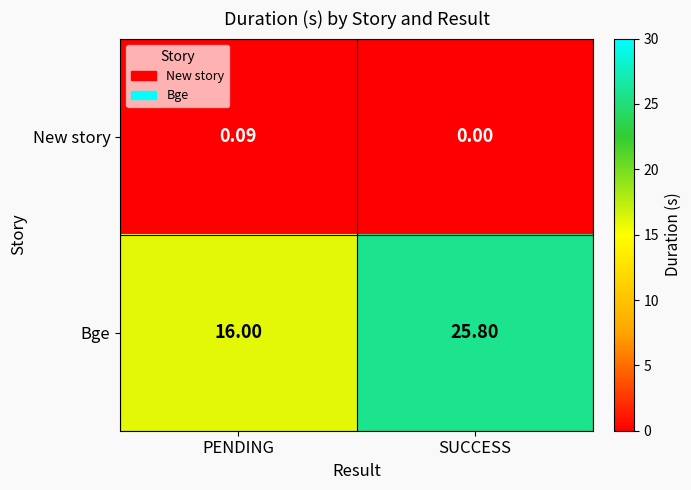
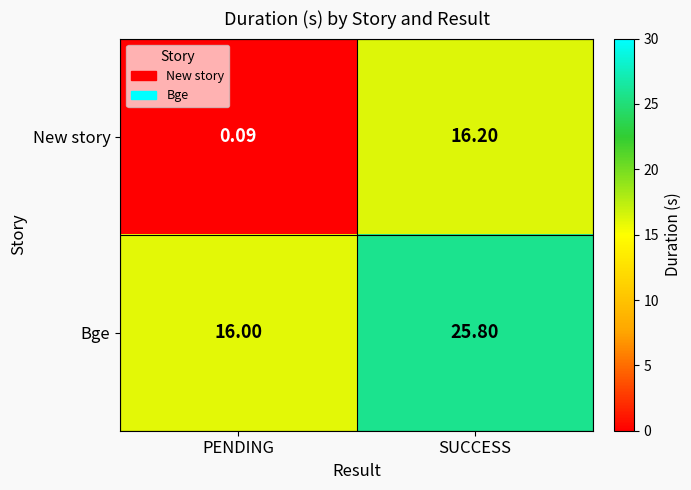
  {
    "New story": {
      "PENDING": 0.09,
-     "SUCCESS": 0.00
+     "SUCCESS": 16.20
    },
    "Bge": {
      "PENDING": 16.00,
      "SUCCESS": 25.80
    }
  }
